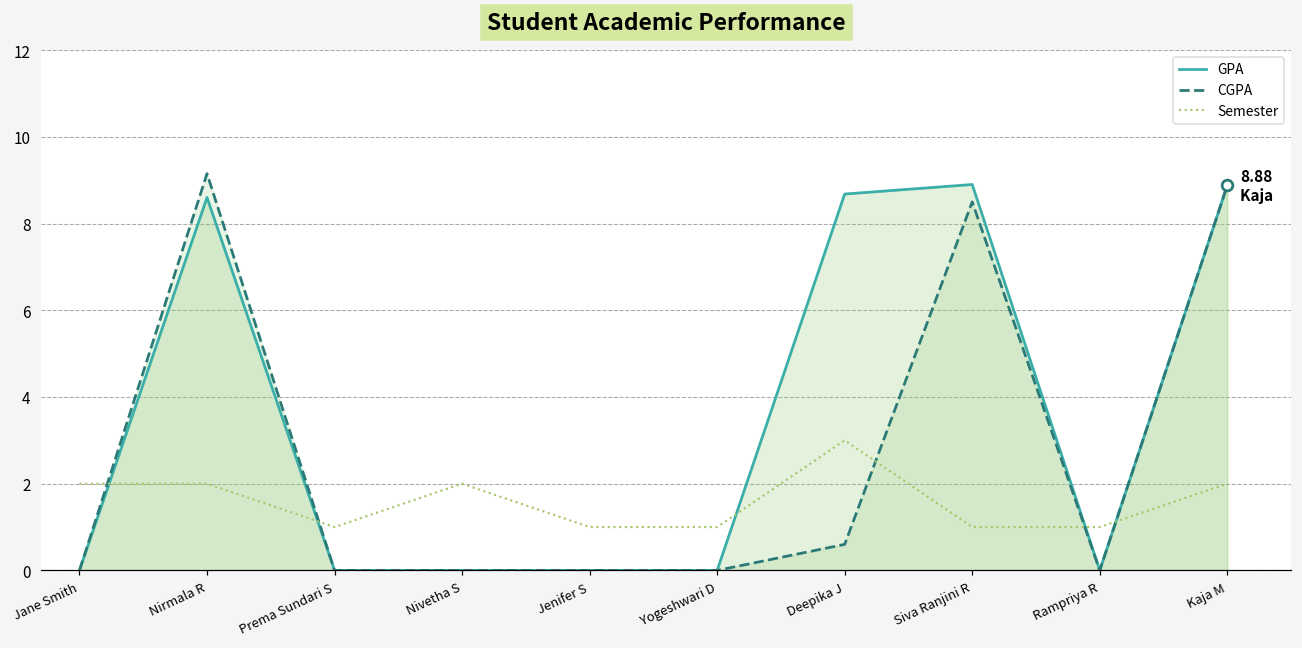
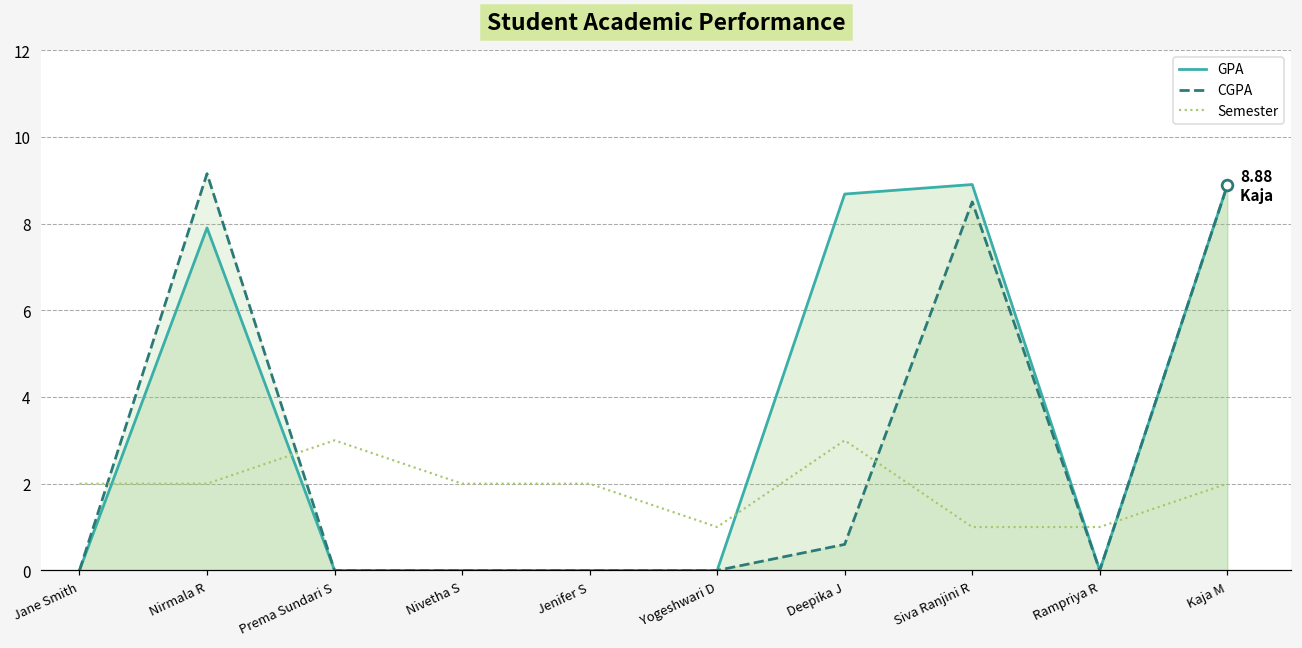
  {
    "GPA": {
-     "Nirmala R": 8.6,
+     "Nirmala R": 7.9,
      "Deepika J": 8.7,
      "Siva Ranjini R": 8.9
    },
    "CGPA": {
      "Nirmala R": 9.2,
      "Deepika J": 0.6,
      "Siva Ranjini R": 8.5
    },
    "Semester": {
      "Jane Smith": 2,
      "Nirmala R": 2,
-     "Prema Sundari S": 1,
+     "Prema Sundari S": 3,
      "Nivetha S": 2,
-     "Jenifer S": 1,
+     "Jenifer S": 2,
      "Yogeshwari D": 1,
      "Deepika J": 3,
      "Siva Ranjini R": 1,
      "Rampriya R": 1,
      "Kaja M": 2
    }
  }
